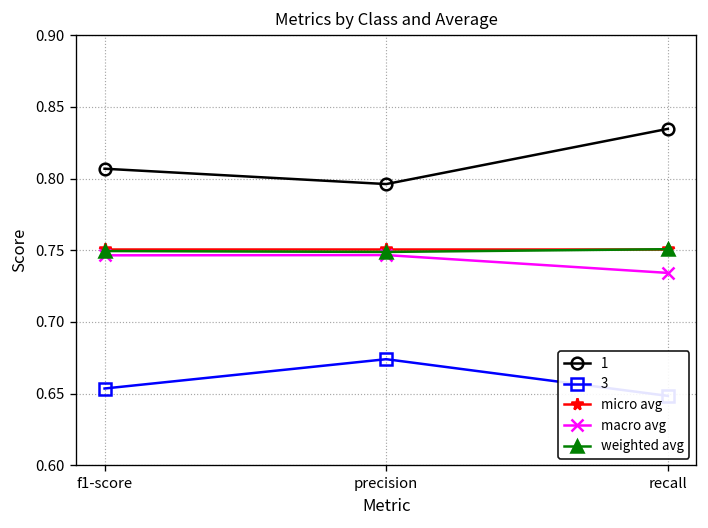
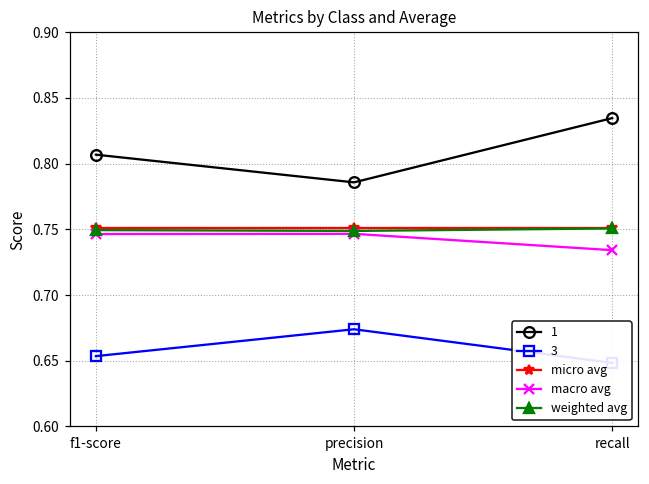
  {
    "1": {
      "f1-score": 0.807,
-     "precision": 0.796,
+     "precision": 0.786,
      "recall": 0.835
    },
    "3": {
      "f1-score": 0.654,
      "precision": 0.674
    },
    "macro avg": {
      "f1-score": 0.746,
      "precision": 0.747,
      "recall": 0.734
    }
  }
